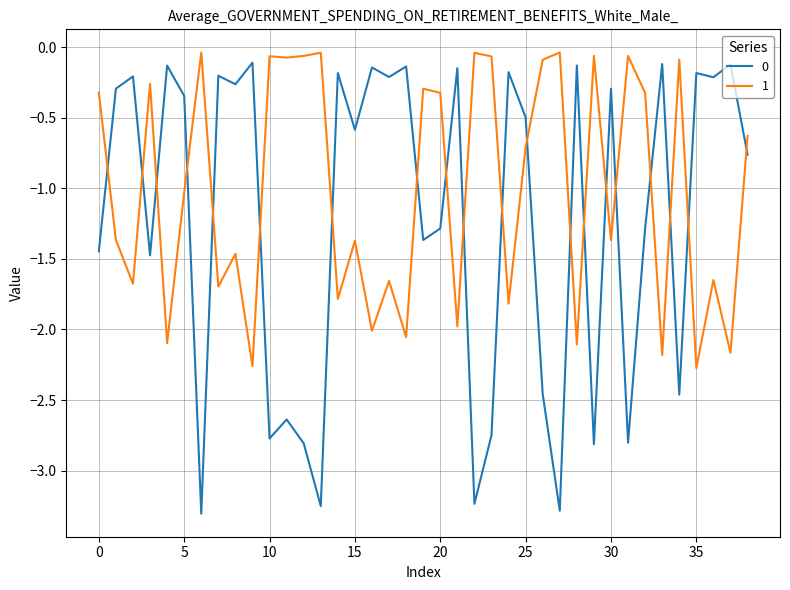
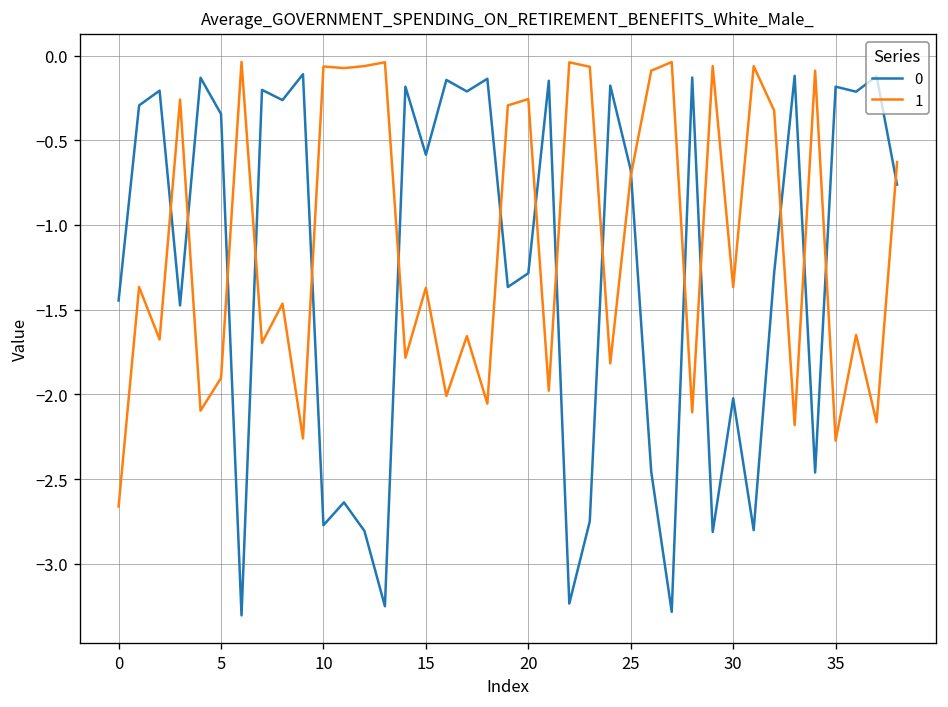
  {
    "0": {
      "0": -1.45,
      "5": -0.35,
      "10": -2.77,
      "15": -0.59,
      "20": -1.28,
-     "25": -0.50,
-     "30": -0.29,
+     "25": -0.68,
+     "30": -2.02,
      "35": -0.18
    },
    "1": {
-     "0": -0.32,
-     "5": -1.03,
+     "0": -2.66,
+     "5": -1.90,
      "10": -0.06,
      "15": -1.37,
-     "20": -0.32,
+     "20": -0.26,
      "25": -0.71,
      "30": -1.37,
      "35": -2.27
    }
  }
